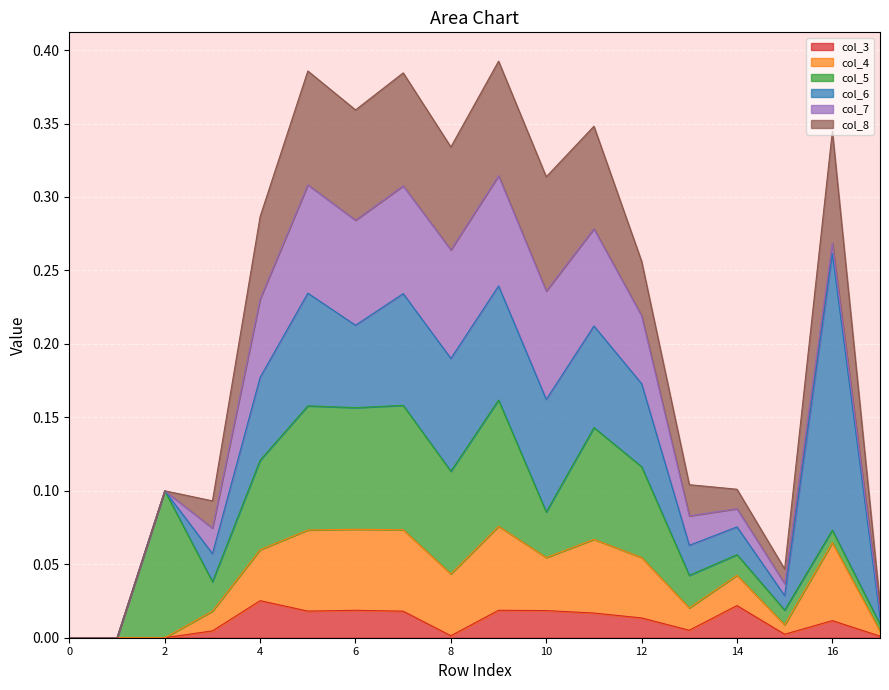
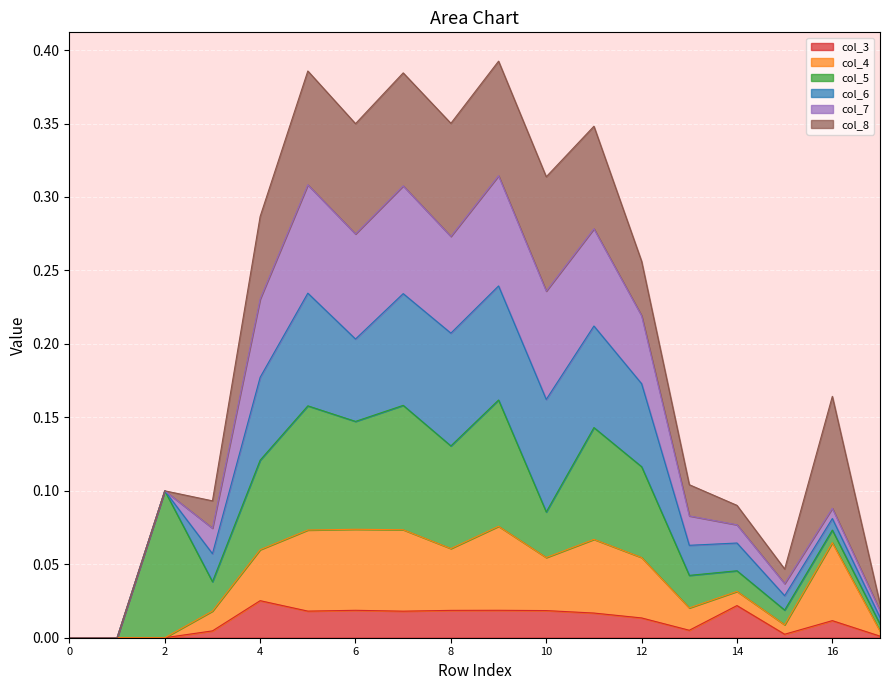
  {
    "col_3": {
      "4": 0.025,
      "6": 0.019,
-     "8": 0.001,
+     "8": 0.019,
      "10": 0.018,
      "12": 0.013,
      "14": 0.022,
      "16": 0.012
    },
    "col_4": {
      "4": 0.035,
      "6": 0.055,
      "8": 0.042,
      "10": 0.036,
      "12": 0.041,
-     "14": 0.021,
+     "14": 0.010,
      "16": 0.053
    },
    "col_5": {
      "4": 0.061,
-     "6": 0.083,
+     "6": 0.073,
      "8": 0.070,
      "10": 0.031,
      "12": 0.062,
      "14": 0.014,
      "16": 0.009
    },
    "col_6": {
      "4": 0.056,
      "6": 0.056,
      "8": 0.077,
      "10": 0.077,
      "12": 0.057,
      "14": 0.019,
-     "16": 0.188
+     "16": 0.008
    },
    "col_7": {
      "4": 0.053,
      "6": 0.071,
-     "8": 0.074,
+     "8": 0.066,
      "10": 0.074,
      "12": 0.046,
      "14": 0.012,
      "16": 0.007
    },
    "col_8": {
      "4": 0.056,
      "6": 0.075,
-     "8": 0.070,
+     "8": 0.077,
      "10": 0.078,
      "12": 0.037,
      "14": 0.013
    }
  }
